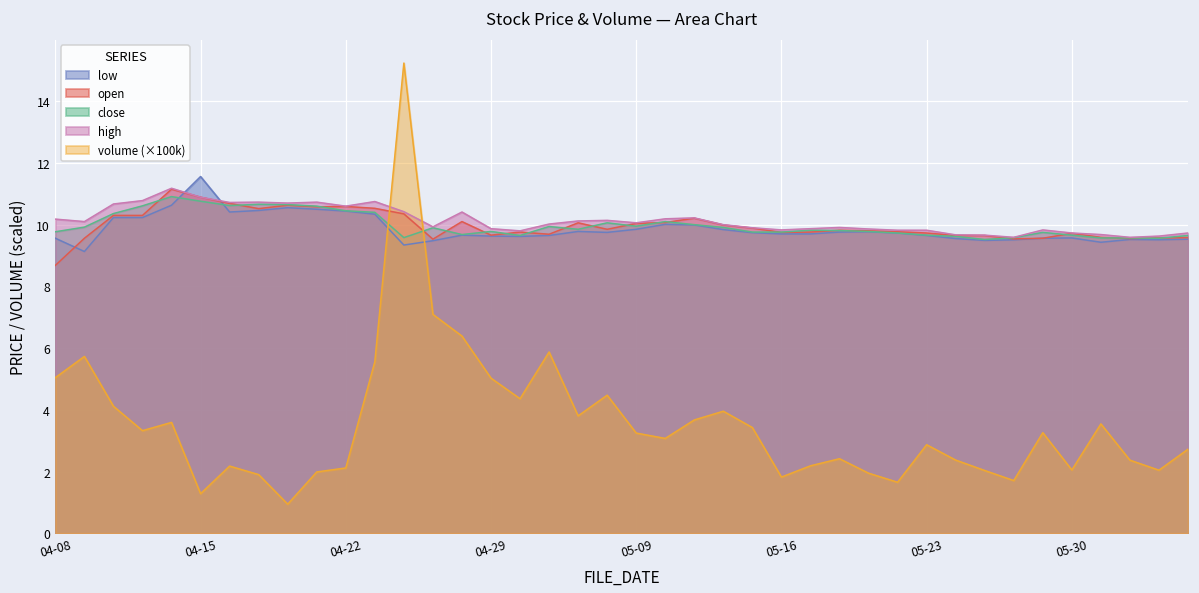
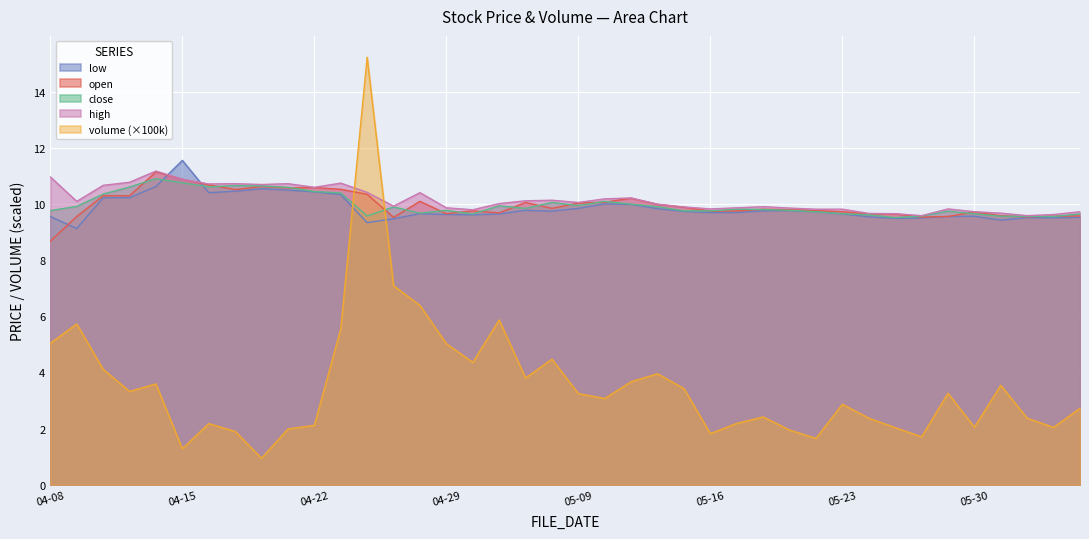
  {
    "low": {
      "04-08": 9.6,
      "04-15": 11.6,
      "05-09": 9.9
    },
    "open": {
      "04-08": 8.7
    },
    "close": {
      "04-08": 9.8,
      "04-15": 10.8,
      "05-09": 10.0
    },
    "high": {
-     "04-08": 10.2
+     "04-08": 11.0
    },
    "volume (×100k)": {
      "04-08": 5.0,
      "04-15": 1.3,
      "04-22": 2.1,
      "04-29": 5.0,
      "05-09": 3.2,
      "05-16": 1.8,
      "05-23": 2.9,
      "05-30": 2.1
    }
  }
